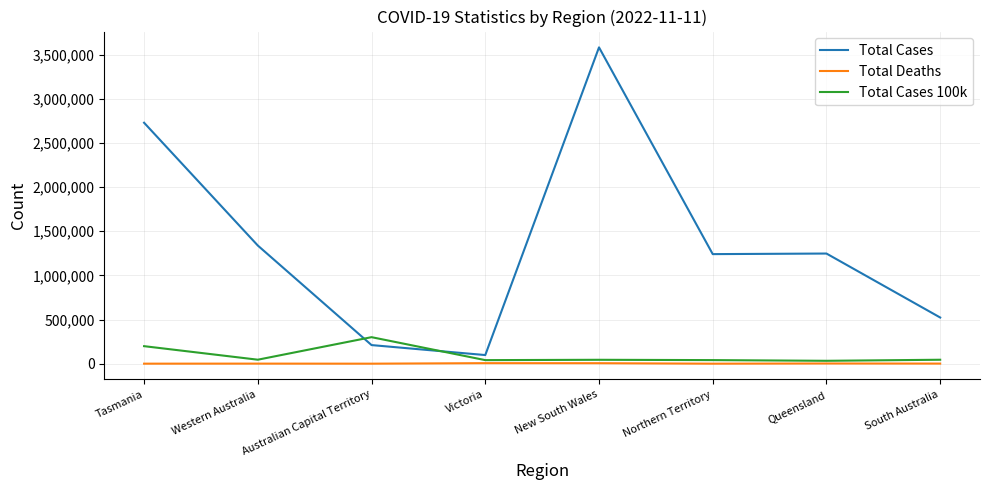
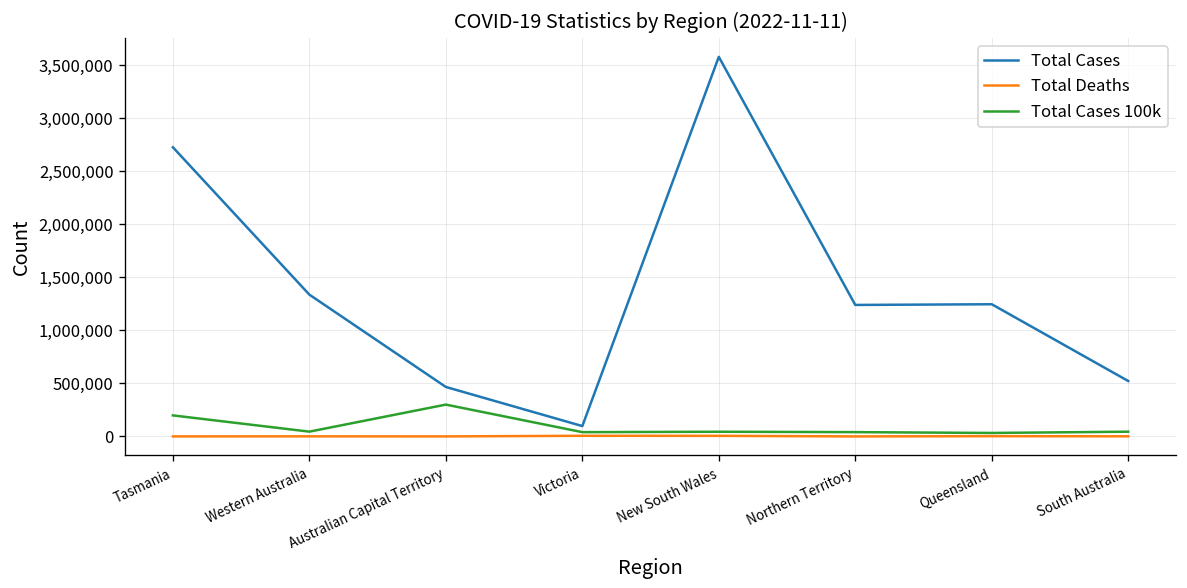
  {
    "Total Cases": {
      "Tasmania": "2,700,000",
      "Western Australia": "1,300,000",
-     "Australian Capital Territory": "200,000",
+     "Australian Capital Territory": "500,000",
      "Victoria": "100,000",
      "New South Wales": "3,600,000",
      "Northern Territory": "1,200,000",
      "Queensland": "1,200,000",
      "South Australia": "500,000"
    },
    "Total Deaths": {
      "Tasmania": "0",
      "Western Australia": "0",
      "Australian Capital Territory": "0",
      "Victoria": "0",
      "New South Wales": "0",
      "Northern Territory": "0",
      "Queensland": "0",
      "South Australia": "0"
    },
    "Total Cases 100k": {
      "Tasmania": "200,000",
      "Western Australia": "0",
      "Australian Capital Territory": "300,000",
      "Victoria": "0",
      "New South Wales": "0",
      "Northern Territory": "0",
      "Queensland": "0",
      "South Australia": "0"
    }
  }
